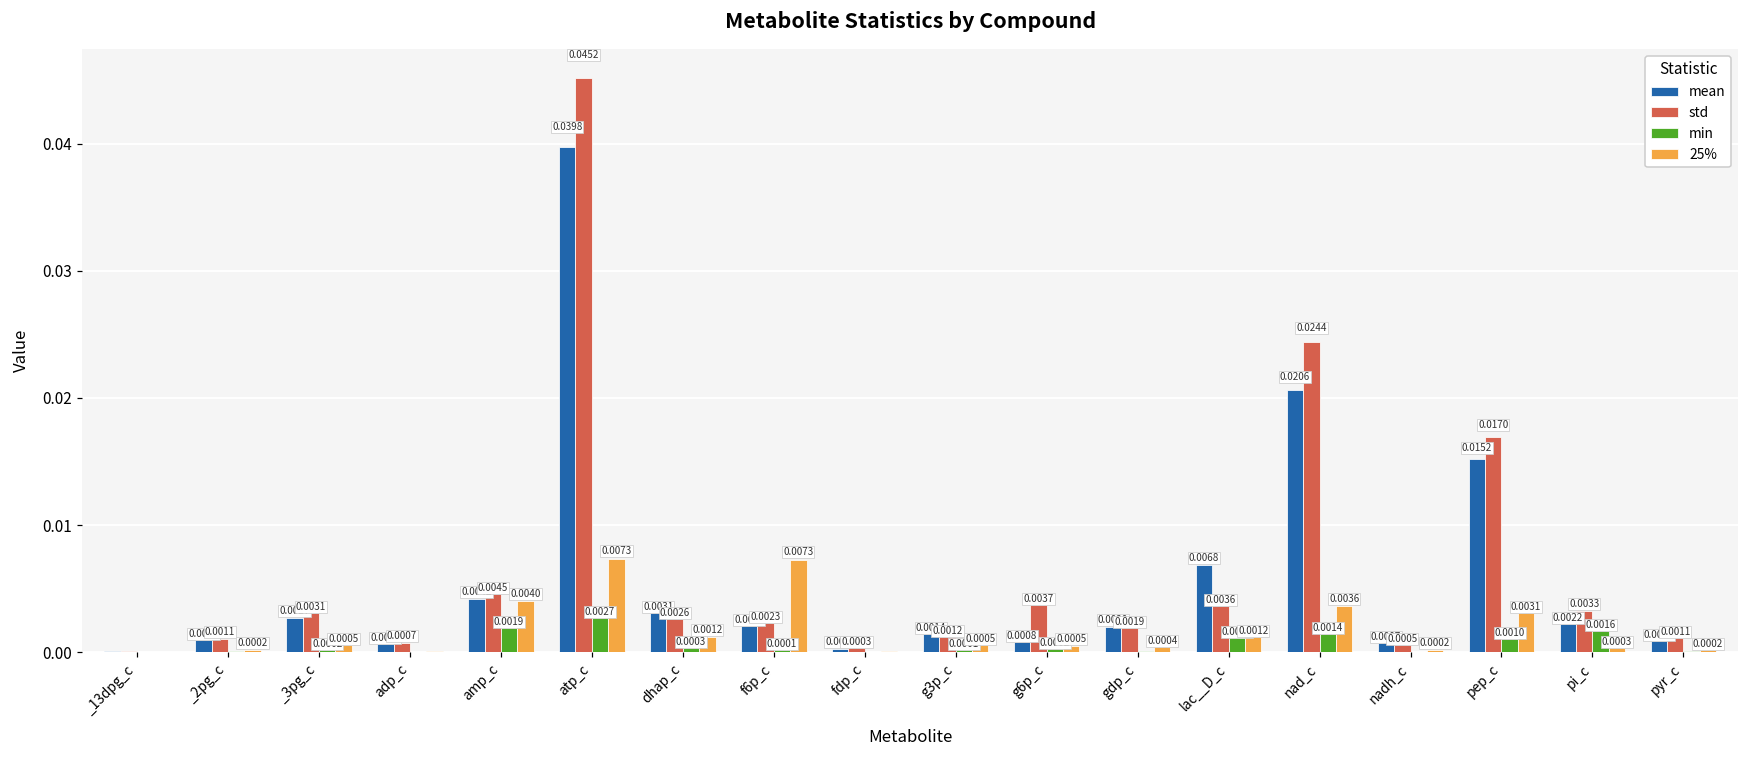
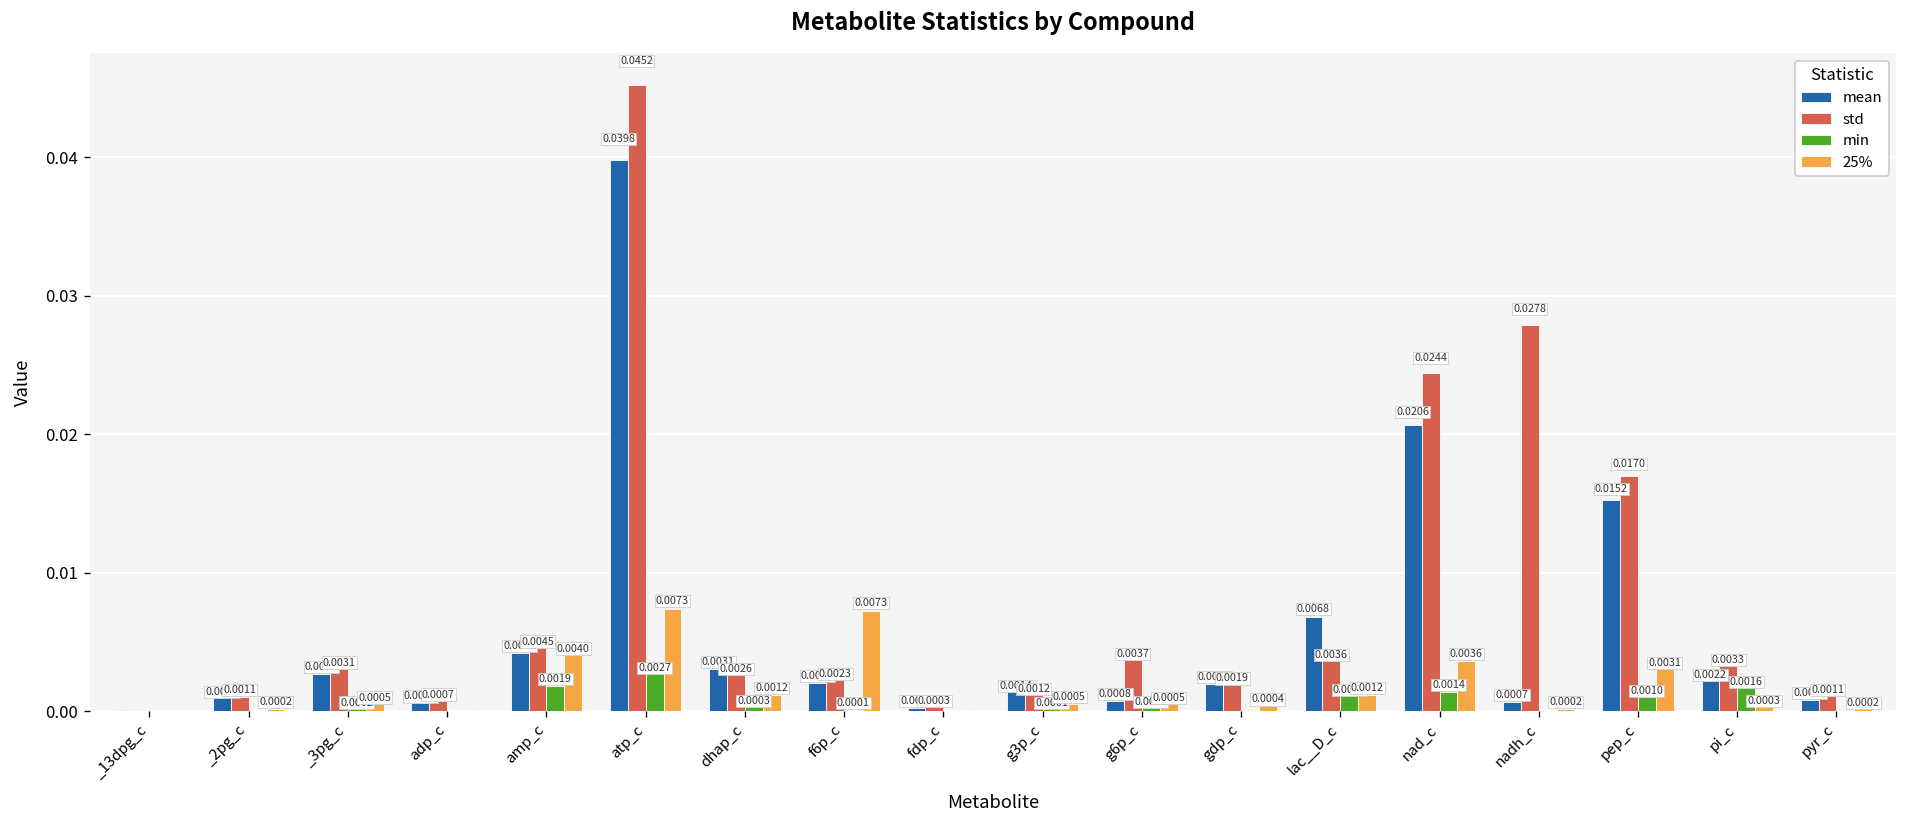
  {
    "std": {
-     "nadh_c": 0.0005
+     "nadh_c": 0.0278
    }
  }
